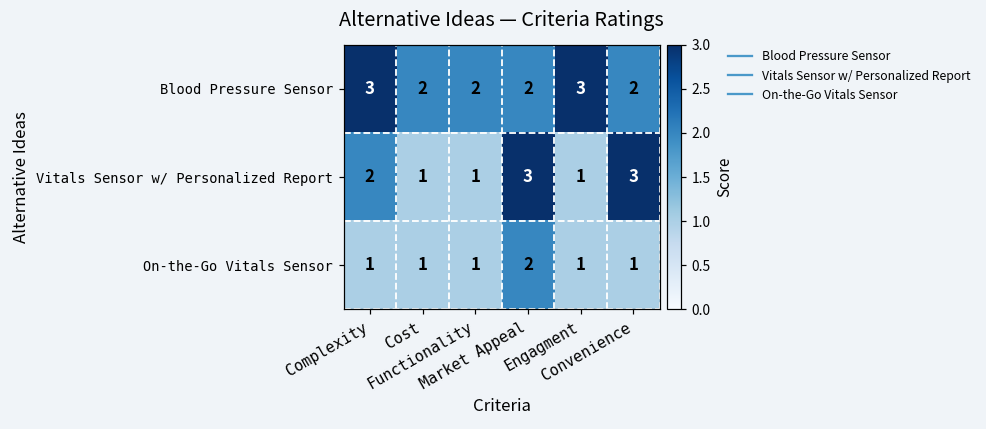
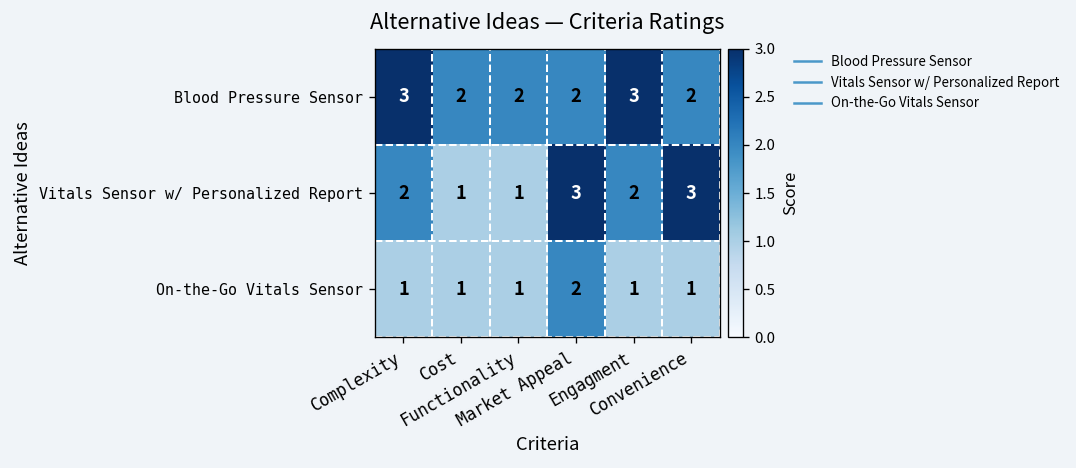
  {
    "Blood Pressure Sensor": {
      "Complexity": 3,
      "Cost": 2,
      "Functionality": 2,
      "Market Appeal": 2,
      "Engagment": 3,
      "Convenience": 2
    },
    "Vitals Sensor w/ Personalized Report": {
      "Complexity": 2,
      "Cost": 1,
      "Functionality": 1,
      "Market Appeal": 3,
-     "Engagment": 1,
+     "Engagment": 2,
      "Convenience": 3
    },
    "On-the-Go Vitals Sensor": {
      "Complexity": 1,
      "Cost": 1,
      "Functionality": 1,
      "Market Appeal": 2,
      "Engagment": 1,
      "Convenience": 1
    }
  }
